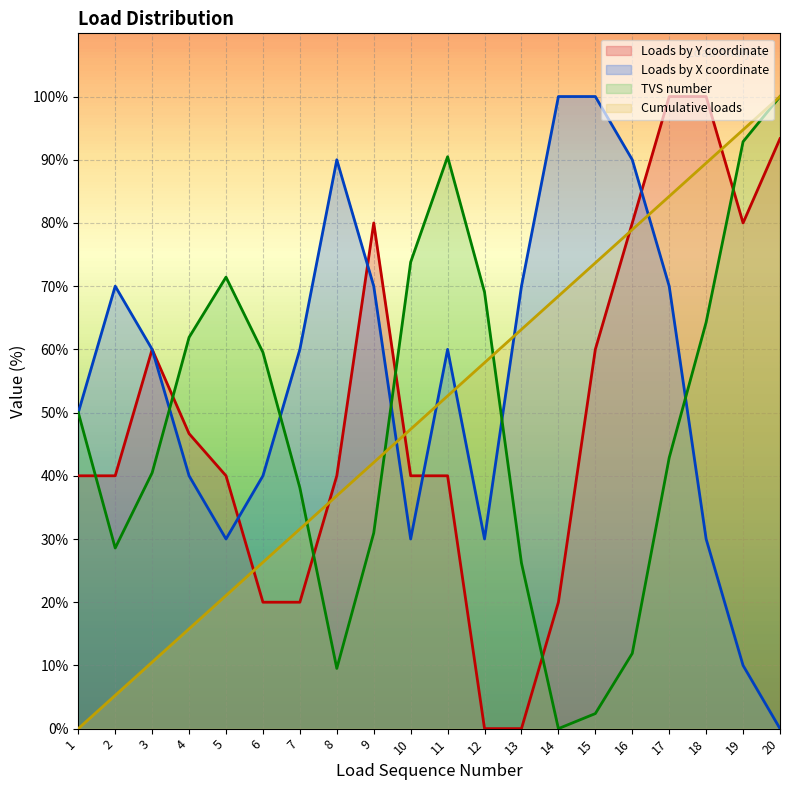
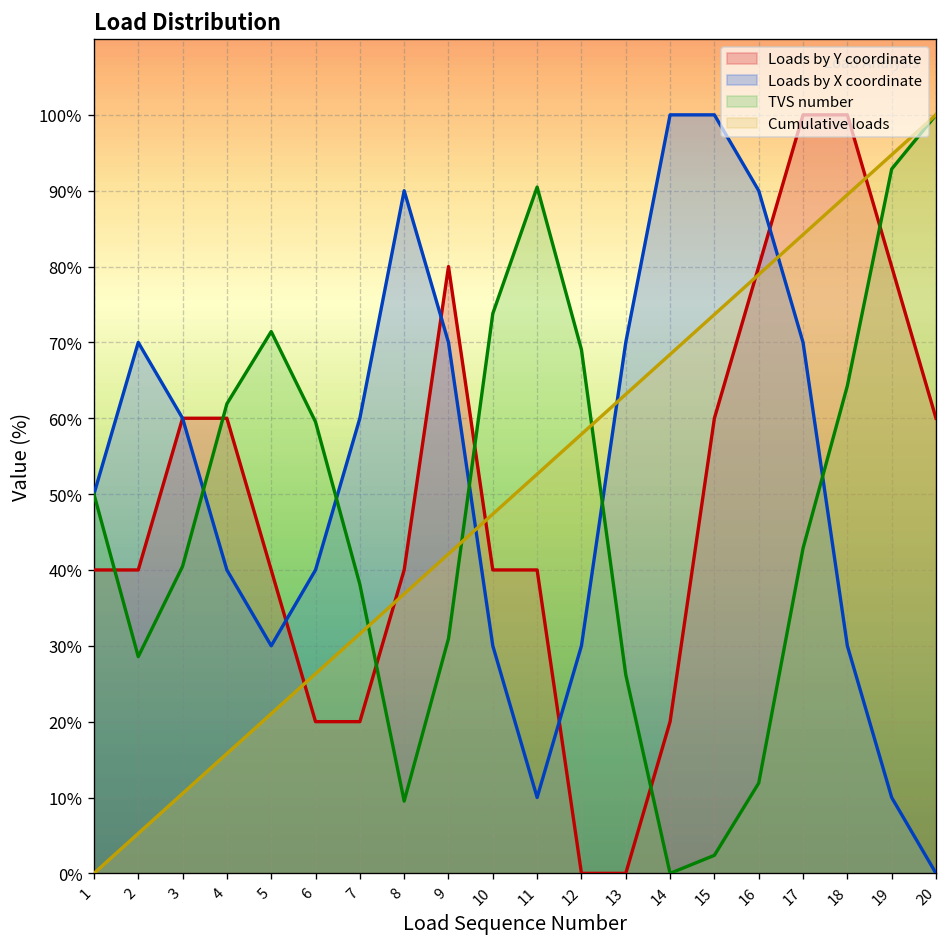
  {
    "Loads by Y coordinate": {
      "1": "40%",
      "2": "40%",
-     "4": "47%",
+     "4": "60%",
      "5": "40%",
      "6": "20%",
      "7": "20%",
      "8": "40%",
      "9": "80%",
      "10": "40%",
      "11": "40%",
      "12": "0%",
      "13": "0%",
      "14": "20%",
      "15": "60%",
      "16": "80%",
      "19": "80%",
-     "20": "93%"
+     "20": "60%"
    },
    "Loads by X coordinate": {
      "2": "70%",
      "4": "40%",
      "5": "30%",
      "6": "40%",
      "7": "60%",
      "8": "90%",
      "9": "70%",
      "10": "30%",
-     "11": "60%",
+     "11": "10%",
      "12": "30%",
      "13": "70%",
      "14": "100%",
      "15": "100%",
      "16": "90%",
      "17": "70%",
      "18": "30%",
      "19": "10%",
      "20": "0%"
    }
  }
